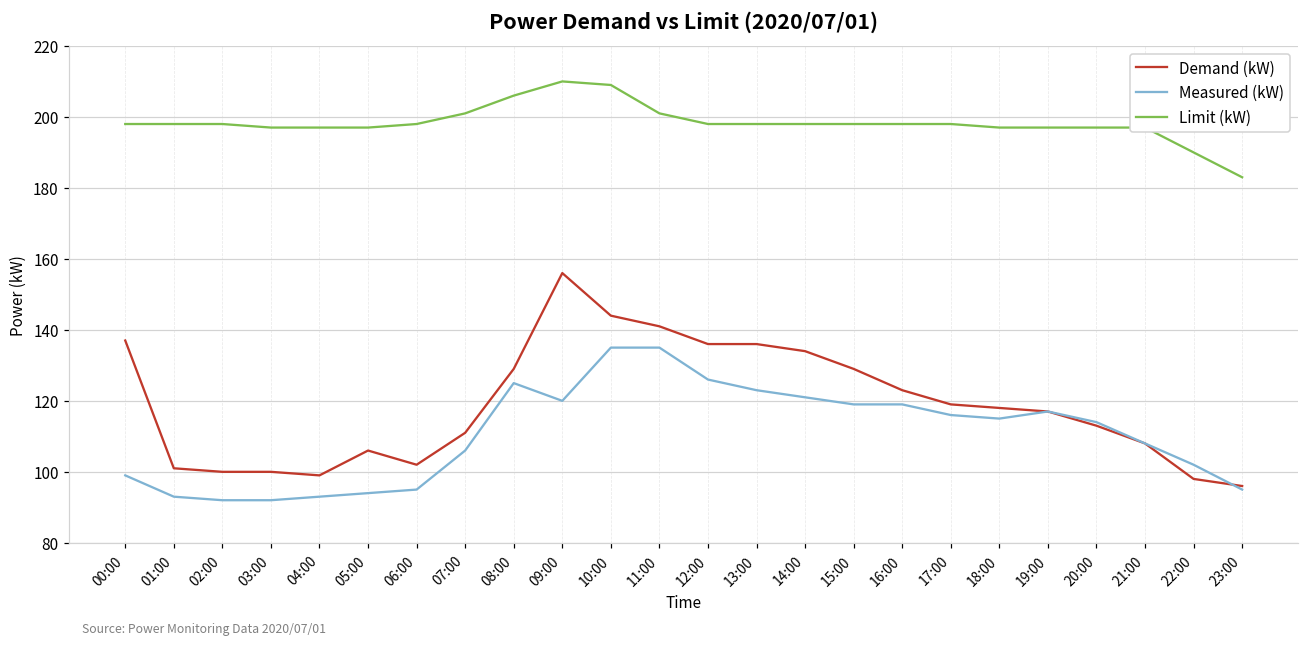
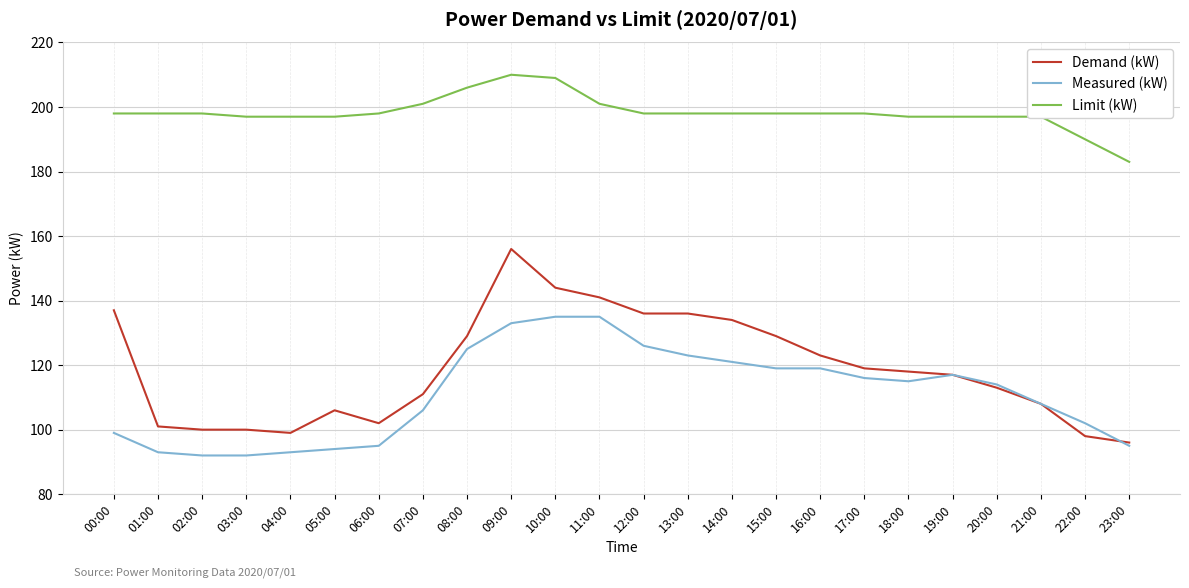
  {
    "Demand (kW)": {
      "00:00": 137,
      "01:00": 101,
      "02:00": 100,
      "03:00": 100,
      "04:00": 99,
      "05:00": 106,
      "06:00": 102,
      "07:00": 111,
      "08:00": 129,
      "09:00": 156,
      "10:00": 144,
      "11:00": 141,
      "12:00": 136,
      "13:00": 136,
      "14:00": 134,
      "15:00": 129,
      "16:00": 123,
      "17:00": 119,
      "18:00": 118,
      "20:00": 113,
      "22:00": 98,
      "23:00": 96
    },
    "Measured (kW)": {
      "00:00": 99,
      "01:00": 93,
      "02:00": 92,
      "03:00": 92,
      "04:00": 93,
      "05:00": 94,
      "06:00": 95,
      "07:00": 106,
      "08:00": 125,
-     "09:00": 120,
+     "09:00": 133,
      "10:00": 135,
      "11:00": 135,
      "12:00": 126,
      "13:00": 123,
      "14:00": 121,
      "15:00": 119,
      "16:00": 119,
      "17:00": 116,
      "18:00": 115,
      "20:00": 114,
      "22:00": 102,
      "23:00": 95
    },
    "Limit (kW)": {
      "00:00": 198,
      "01:00": 198,
      "02:00": 198,
      "03:00": 197,
      "04:00": 197,
      "05:00": 197,
      "06:00": 198,
      "07:00": 201,
      "08:00": 206,
      "09:00": 210,
      "10:00": 209,
      "11:00": 201,
      "12:00": 198,
      "13:00": 198,
      "14:00": 198,
      "15:00": 198,
      "16:00": 198,
      "17:00": 198,
      "18:00": 197,
      "19:00": 197,
      "20:00": 197,
      "22:00": 190,
      "23:00": 183
    }
  }
